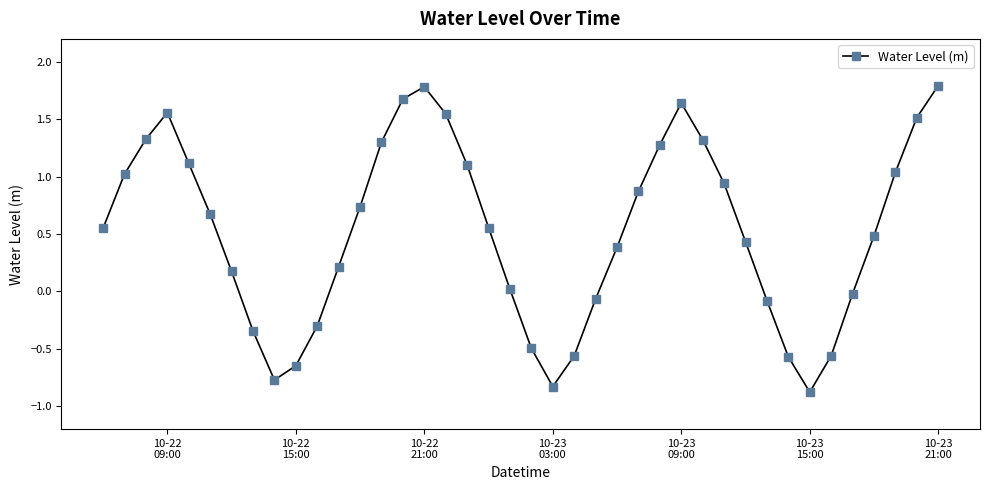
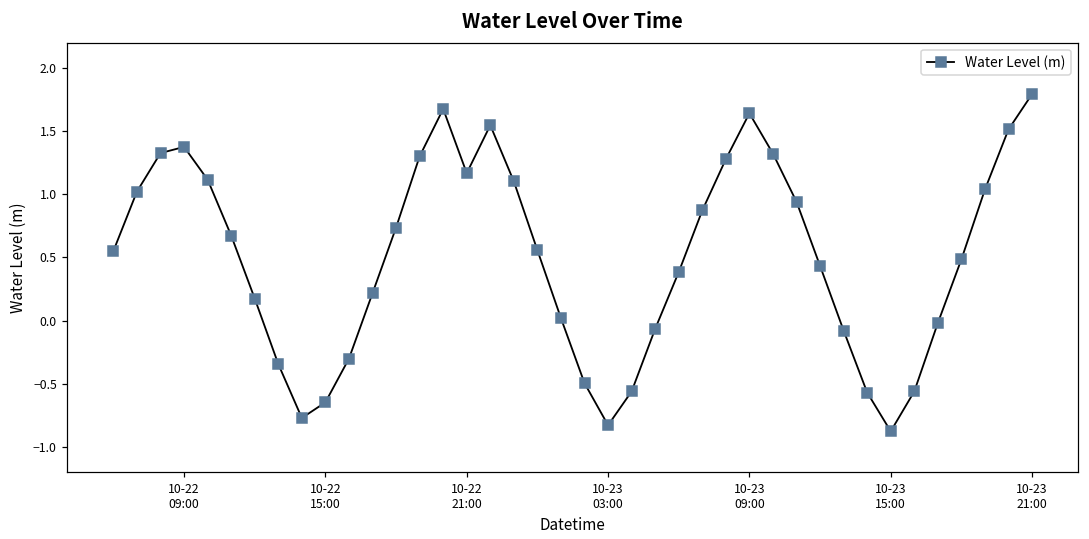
  {
-   "10-22 09:00": 1.56,
+   "10-22 09:00": 1.38,
    "10-22 15:00": -0.65,
-   "10-22 21:00": 1.78,
+   "10-22 21:00": 1.17,
    "10-23 03:00": -0.83,
    "10-23 09:00": 1.64,
    "10-23 15:00": -0.88,
    "10-23 21:00": 1.79
  }
